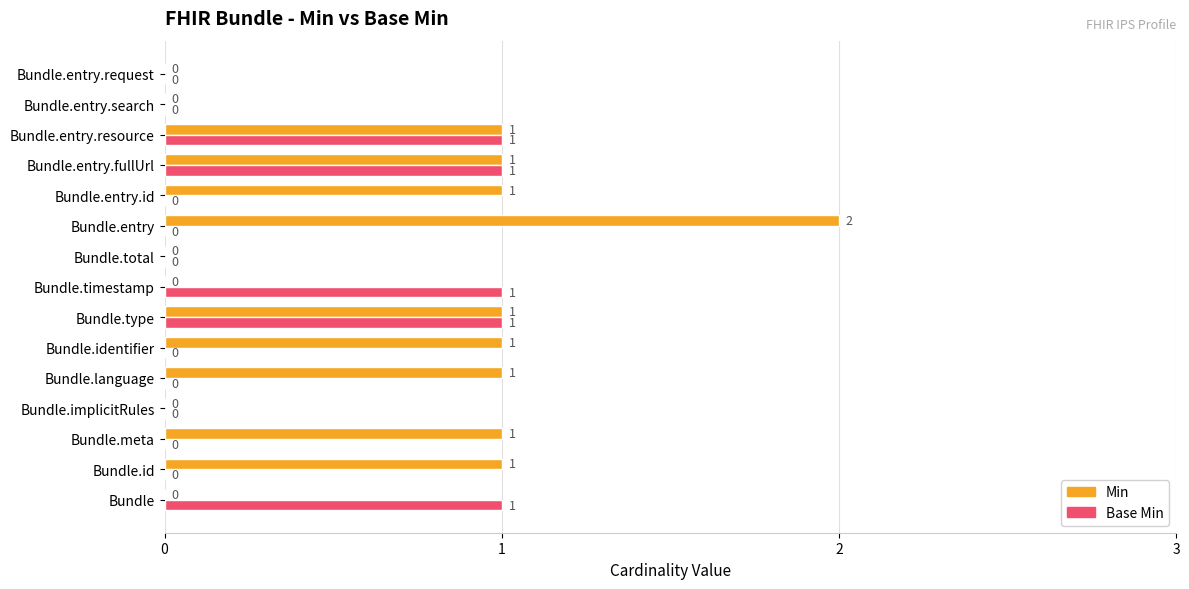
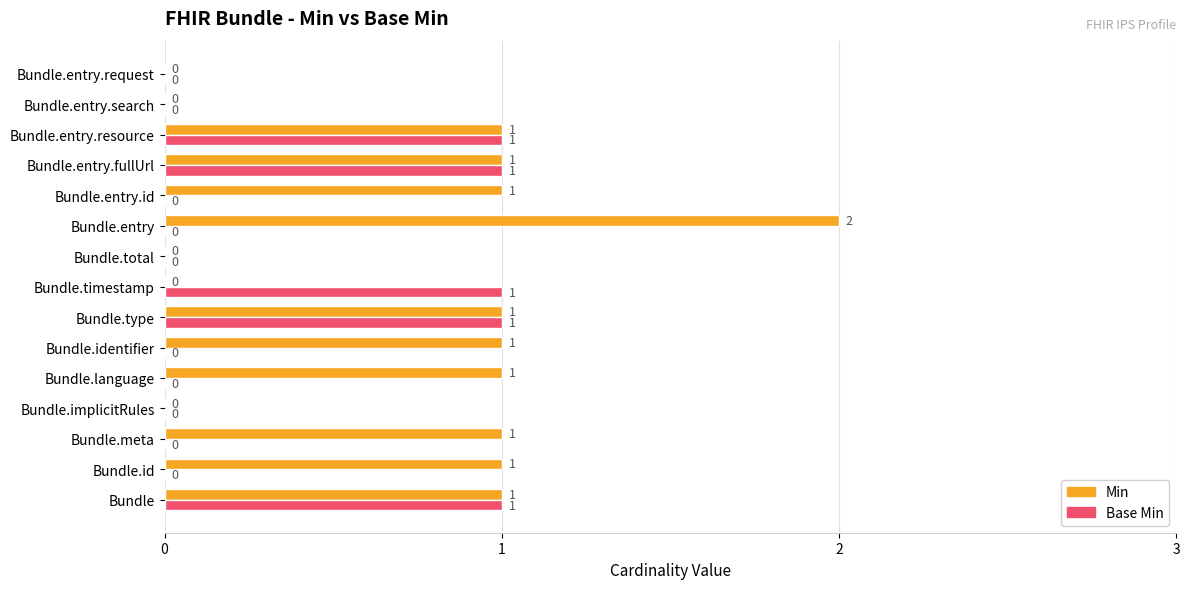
  {
    "Min": {
      "Bundle.entry.id": 1,
      "Bundle.entry": 2,
      "Bundle.timestamp": 0,
      "Bundle.identifier": 1,
      "Bundle.language": 1,
      "Bundle.meta": 1,
      "Bundle.id": 1,
-     "Bundle": 0
+     "Bundle": 1
    },
    "Base Min": {
      "Bundle.entry.id": 0,
      "Bundle.entry": 0,
      "Bundle.timestamp": 1,
      "Bundle.identifier": 0,
      "Bundle.language": 0,
      "Bundle.meta": 0,
      "Bundle.id": 0
    }
  }
